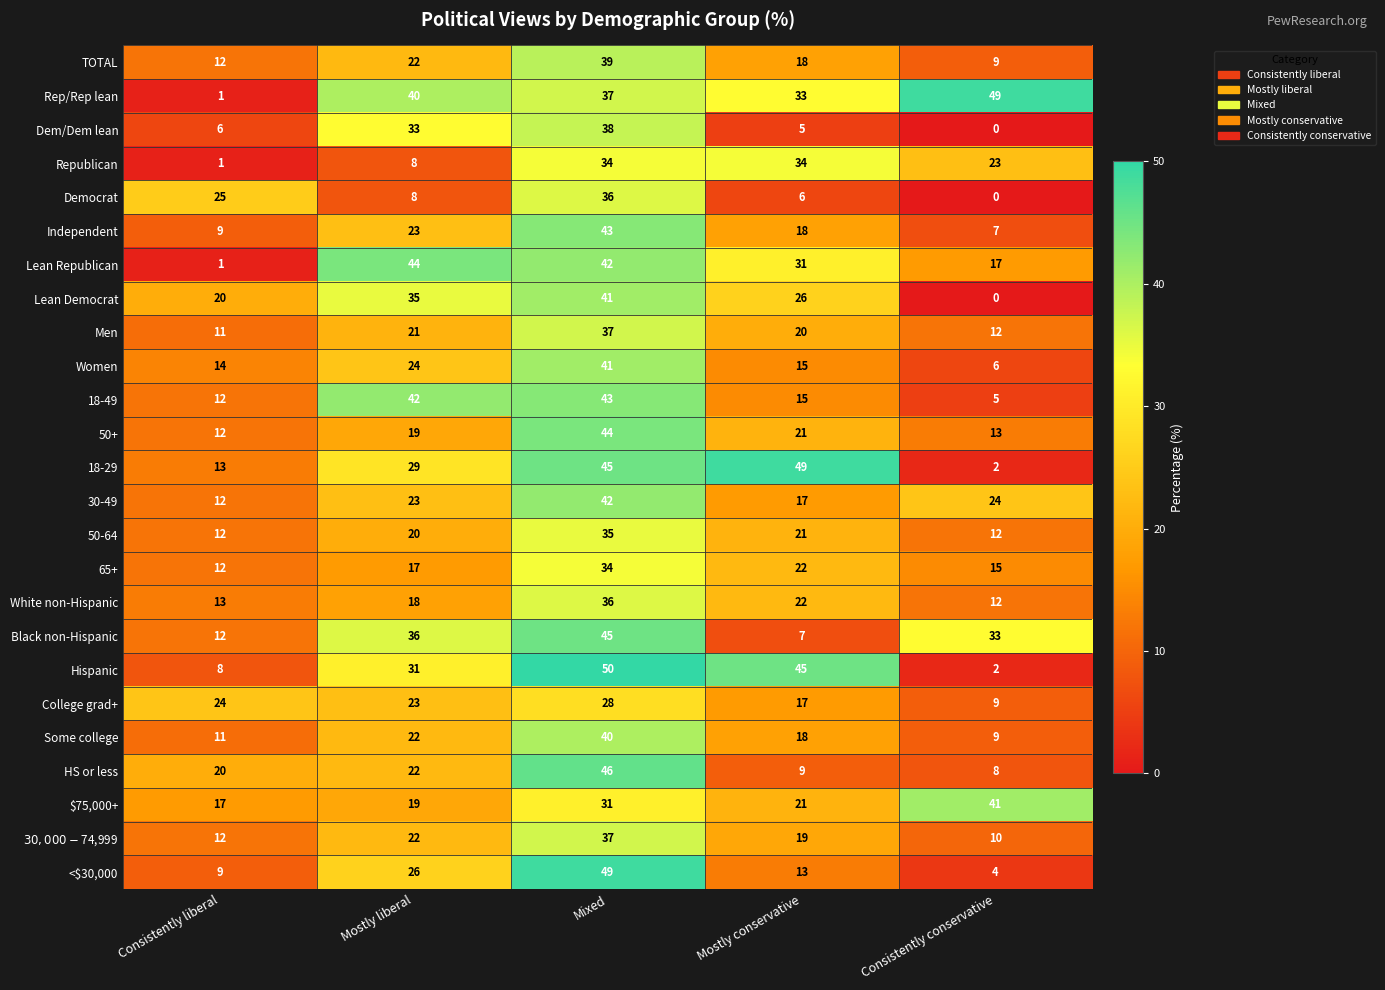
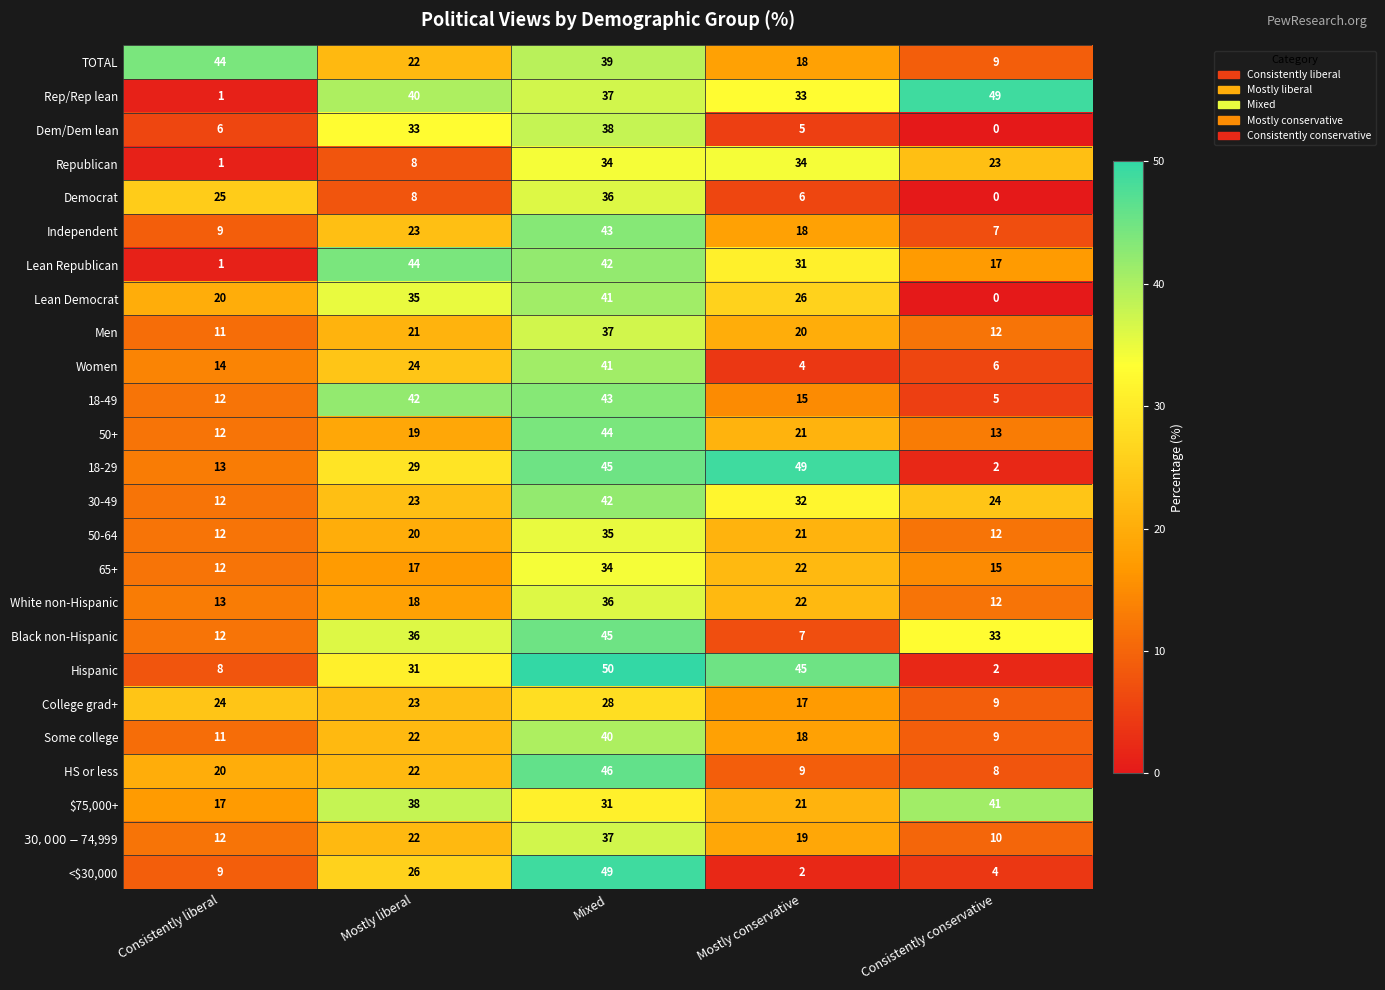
  {
    "TOTAL": {
-     "Consistently liberal": 12,
+     "Consistently liberal": 44,
      "Mostly liberal": 22,
      "Mixed": 39,
      "Mostly conservative": 18,
      "Consistently conservative": 9
    },
    "Rep/Rep lean": {
      "Consistently liberal": 1,
      "Mostly liberal": 40,
      "Mixed": 37,
      "Mostly conservative": 33,
      "Consistently conservative": 49
    },
    "Dem/Dem lean": {
      "Consistently liberal": 6,
      "Mostly liberal": 33,
      "Mixed": 38,
      "Mostly conservative": 5,
      "Consistently conservative": 0
    },
    "Republican": {
      "Consistently liberal": 1,
      "Mostly liberal": 8,
      "Mixed": 34,
      "Mostly conservative": 34,
      "Consistently conservative": 23
    },
    "Democrat": {
      "Consistently liberal": 25,
      "Mostly liberal": 8,
      "Mixed": 36,
      "Mostly conservative": 6,
      "Consistently conservative": 0
    },
    "Independent": {
      "Consistently liberal": 9,
      "Mostly liberal": 23,
      "Mixed": 43,
      "Mostly conservative": 18,
      "Consistently conservative": 7
    },
    "Lean Republican": {
      "Consistently liberal": 1,
      "Mostly liberal": 44,
      "Mixed": 42,
      "Mostly conservative": 31,
      "Consistently conservative": 17
    },
    "Lean Democrat": {
      "Consistently liberal": 20,
      "Mostly liberal": 35,
      "Mixed": 41,
      "Mostly conservative": 26,
      "Consistently conservative": 0
    },
    "Men": {
      "Consistently liberal": 11,
      "Mostly liberal": 21,
      "Mixed": 37,
      "Mostly conservative": 20,
      "Consistently conservative": 12
    },
    "Women": {
      "Consistently liberal": 14,
      "Mostly liberal": 24,
      "Mixed": 41,
-     "Mostly conservative": 15,
+     "Mostly conservative": 4,
      "Consistently conservative": 6
    },
    "18-49": {
      "Consistently liberal": 12,
      "Mostly liberal": 42,
      "Mixed": 43,
      "Mostly conservative": 15,
      "Consistently conservative": 5
    },
    "50+": {
      "Consistently liberal": 12,
      "Mostly liberal": 19,
      "Mixed": 44,
      "Mostly conservative": 21,
      "Consistently conservative": 13
    },
    "18-29": {
      "Consistently liberal": 13,
      "Mostly liberal": 29,
      "Mixed": 45,
      "Mostly conservative": 49,
      "Consistently conservative": 2
    },
    "30-49": {
      "Consistently liberal": 12,
      "Mostly liberal": 23,
      "Mixed": 42,
-     "Mostly conservative": 17,
+     "Mostly conservative": 32,
      "Consistently conservative": 24
    },
    "50-64": {
      "Consistently liberal": 12,
      "Mostly liberal": 20,
      "Mixed": 35,
      "Mostly conservative": 21,
      "Consistently conservative": 12
    },
    "65+": {
      "Consistently liberal": 12,
      "Mostly liberal": 17,
      "Mixed": 34,
      "Mostly conservative": 22,
      "Consistently conservative": 15
    },
    "White non-Hispanic": {
      "Consistently liberal": 13,
      "Mostly liberal": 18,
      "Mixed": 36,
      "Mostly conservative": 22,
      "Consistently conservative": 12
    },
    "Black non-Hispanic": {
      "Consistently liberal": 12,
      "Mostly liberal": 36,
      "Mixed": 45,
      "Mostly conservative": 7,
      "Consistently conservative": 33
    },
    "Hispanic": {
      "Consistently liberal": 8,
      "Mostly liberal": 31,
      "Mixed": 50,
      "Mostly conservative": 45,
      "Consistently conservative": 2
    },
    "College grad+": {
      "Consistently liberal": 24,
      "Mostly liberal": 23,
      "Mixed": 28,
      "Mostly conservative": 17,
      "Consistently conservative": 9
    },
    "Some college": {
      "Consistently liberal": 11,
      "Mostly liberal": 22,
      "Mixed": 40,
      "Mostly conservative": 18,
      "Consistently conservative": 9
    },
    "HS or less": {
      "Consistently liberal": 20,
      "Mostly liberal": 22,
      "Mixed": 46,
      "Mostly conservative": 9,
      "Consistently conservative": 8
    },
    "$75,000+": {
      "Consistently liberal": 17,
-     "Mostly liberal": 19,
+     "Mostly liberal": 38,
      "Mixed": 31,
      "Mostly conservative": 21,
      "Consistently conservative": 41
    },
    "<$30,000": {
      "Consistently liberal": 9,
      "Mostly liberal": 26,
      "Mixed": 49,
-     "Mostly conservative": 13,
+     "Mostly conservative": 2,
      "Consistently conservative": 4
    }
  }
